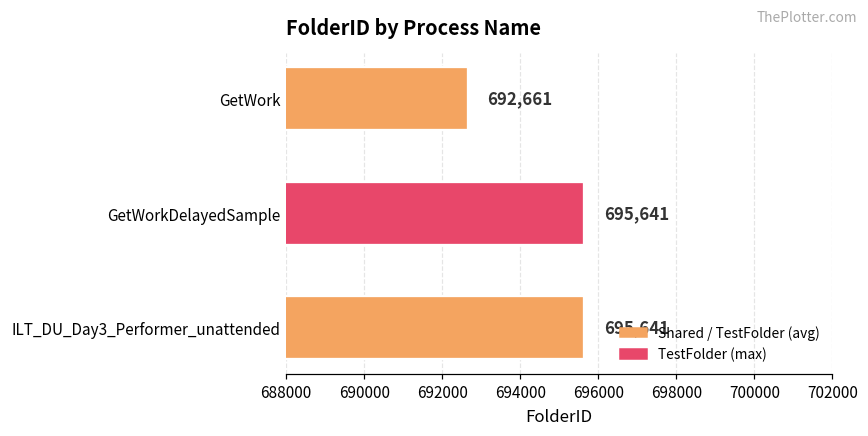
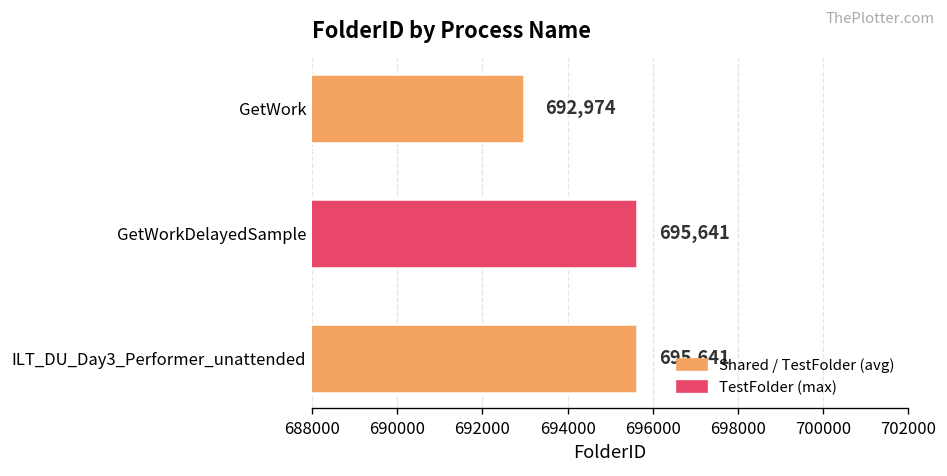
  {
-   "GetWork": "692,661",
+   "GetWork": "692,974",
    "GetWorkDelayedSample": "695,641",
    "ILT_DU_Day3_Performer_unattended": "695,641"
  }
